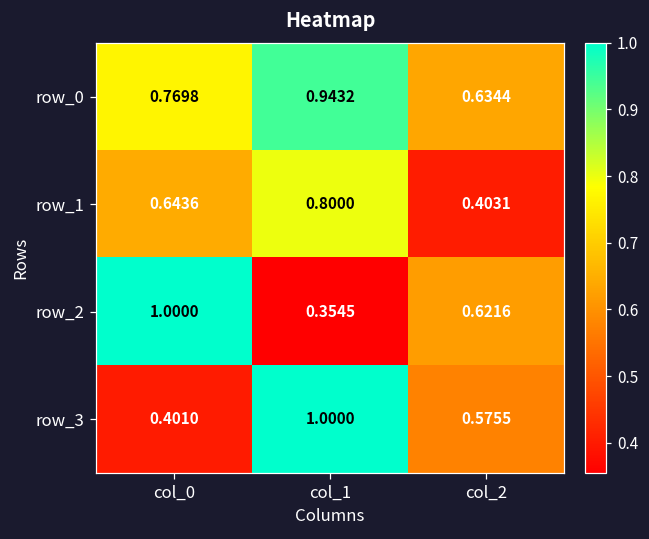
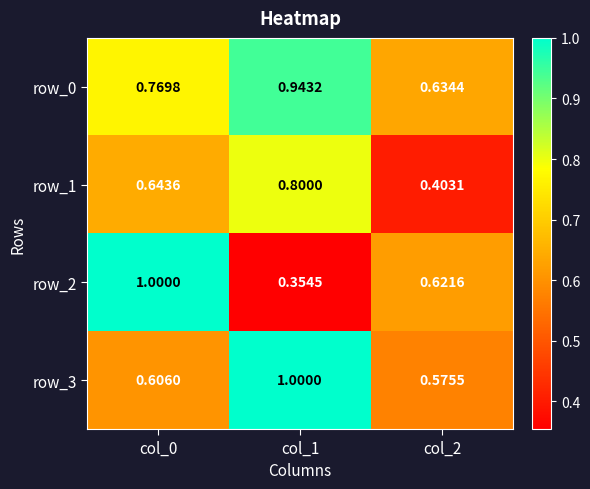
  {
    "row_0": {
      "col_0": 0.7698,
      "col_1": 0.9432,
      "col_2": 0.6344
    },
    "row_1": {
      "col_0": 0.6436,
      "col_1": 0.8000,
      "col_2": 0.4031
    },
    "row_2": {
      "col_0": 1.0000,
      "col_1": 0.3545,
      "col_2": 0.6216
    },
    "row_3": {
-     "col_0": 0.4010,
+     "col_0": 0.6060,
      "col_1": 1.0000,
      "col_2": 0.5755
    }
  }
